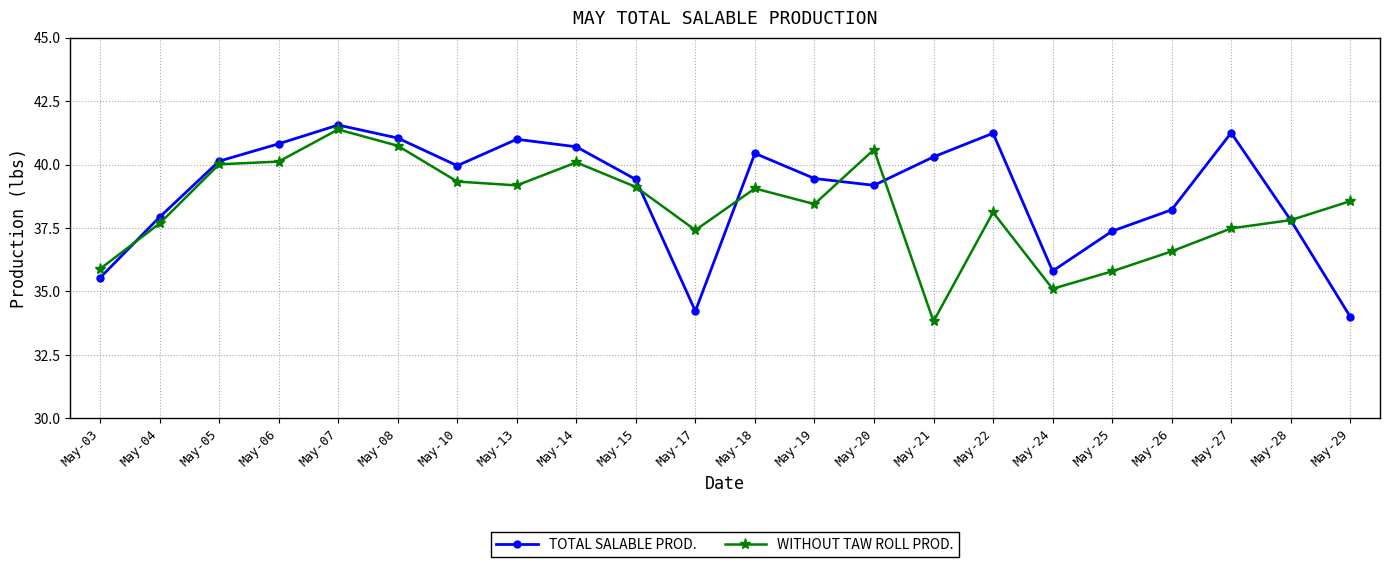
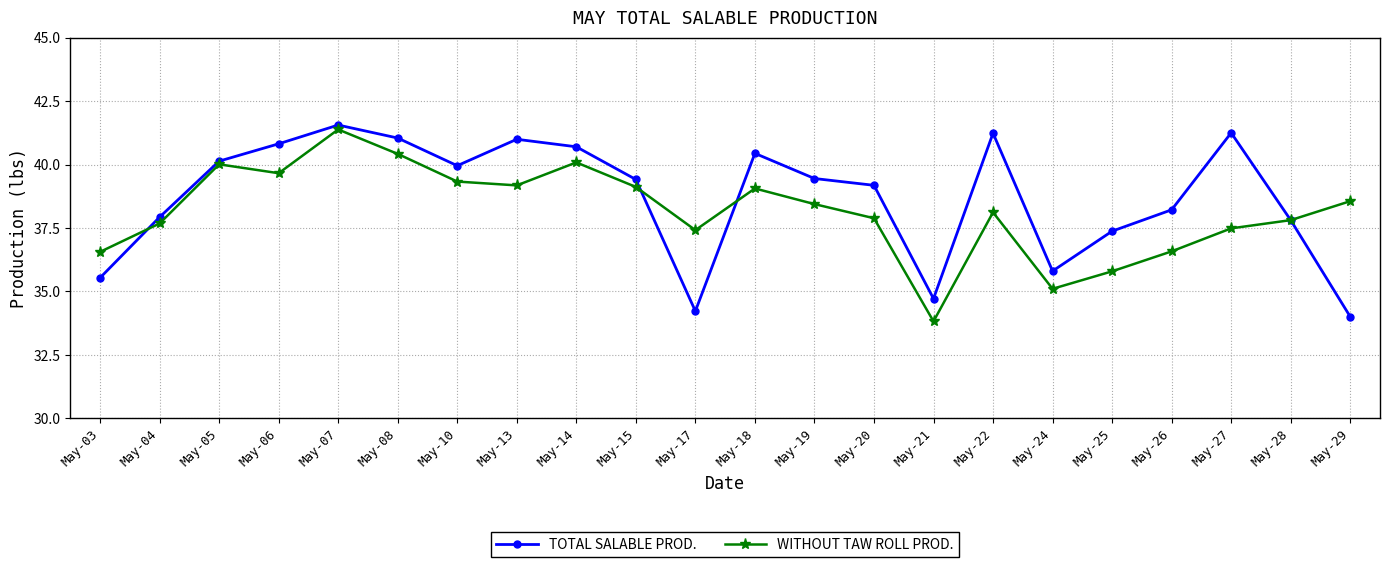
  {
    "TOTAL SALABLE PROD.": {
      "May-03": 35.5,
      "May-04": 37.9,
      "May-05": 40.1,
      "May-06": 40.8,
      "May-07": 41.6,
      "May-08": 41.0,
      "May-10": 40.0,
      "May-13": 41.0,
      "May-14": 40.7,
      "May-15": 39.4,
      "May-17": 34.2,
      "May-18": 40.4,
      "May-19": 39.5,
      "May-20": 39.2,
-     "May-21": 40.3,
+     "May-21": 34.7,
      "May-22": 41.2,
      "May-24": 35.8,
      "May-25": 37.4,
      "May-26": 38.2,
      "May-27": 41.3,
      "May-29": 34.0
    },
    "WITHOUT TAW ROLL PROD.": {
-     "May-03": 35.9,
+     "May-03": 36.6,
      "May-04": 37.7,
      "May-05": 40.0,
-     "May-06": 40.1,
+     "May-06": 39.7,
      "May-07": 41.4,
-     "May-08": 40.7,
+     "May-08": 40.4,
      "May-10": 39.3,
      "May-13": 39.2,
      "May-14": 40.1,
      "May-15": 39.1,
      "May-17": 37.4,
      "May-18": 39.1,
      "May-19": 38.4,
-     "May-20": 40.6,
+     "May-20": 37.9,
      "May-21": 33.8,
      "May-22": 38.1,
      "May-24": 35.1,
      "May-25": 35.8,
      "May-26": 36.6,
      "May-27": 37.5,
      "May-29": 38.6
    }
  }
